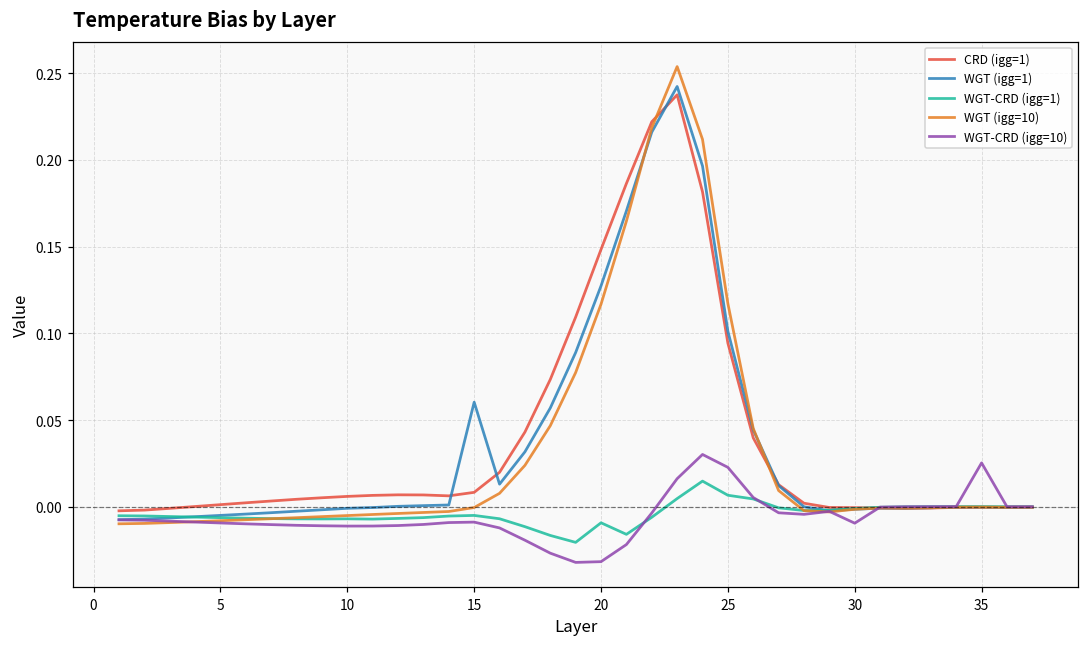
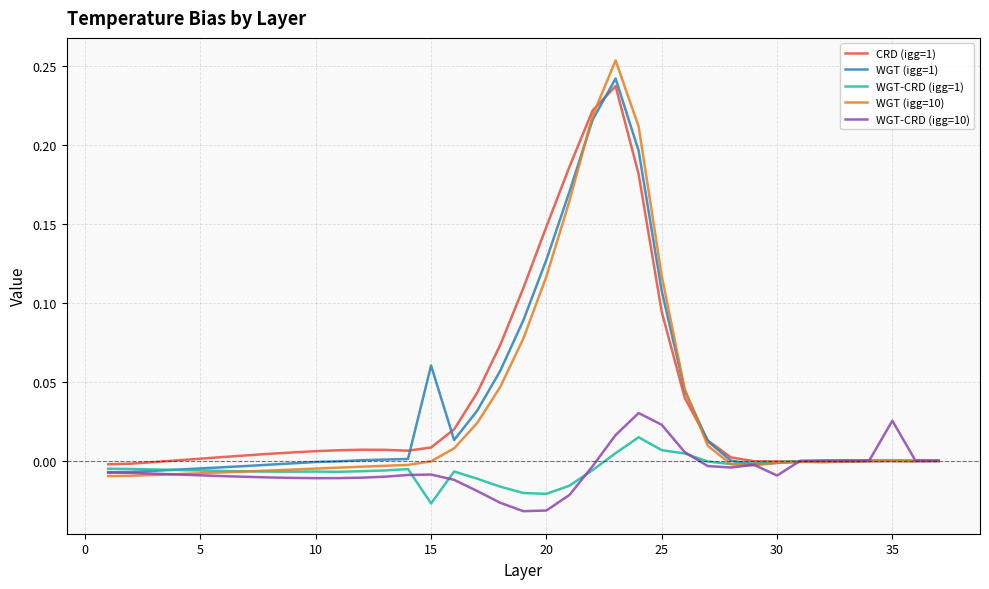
  {
    "WGT (igg=1)": {
      "10": -0.001,
      "15": 0.060,
      "20": 0.127,
-     "25": 0.101
+     "25": 0.108
    },
    "WGT-CRD (igg=1)": {
      "10": -0.007,
-     "15": -0.005,
-     "20": -0.009,
+     "15": -0.027,
+     "20": -0.021,
      "25": 0.007
    },
    "WGT-CRD (igg=10)": {
      "10": -0.011,
      "15": -0.009,
      "20": -0.032,
      "25": 0.023,
      "30": -0.009,
      "35": 0.025
    }
  }
